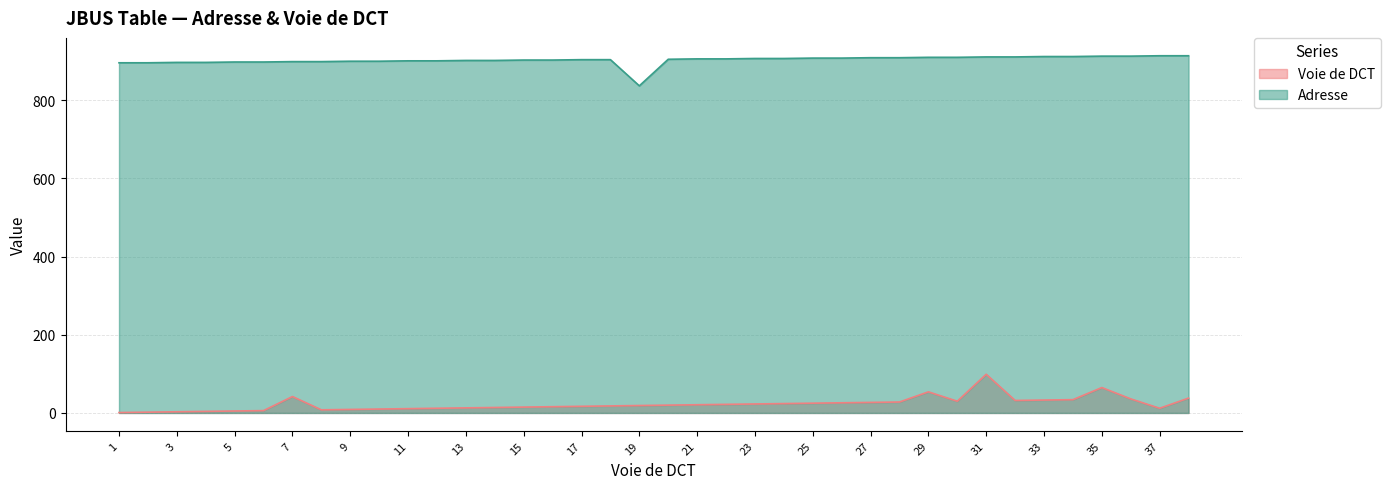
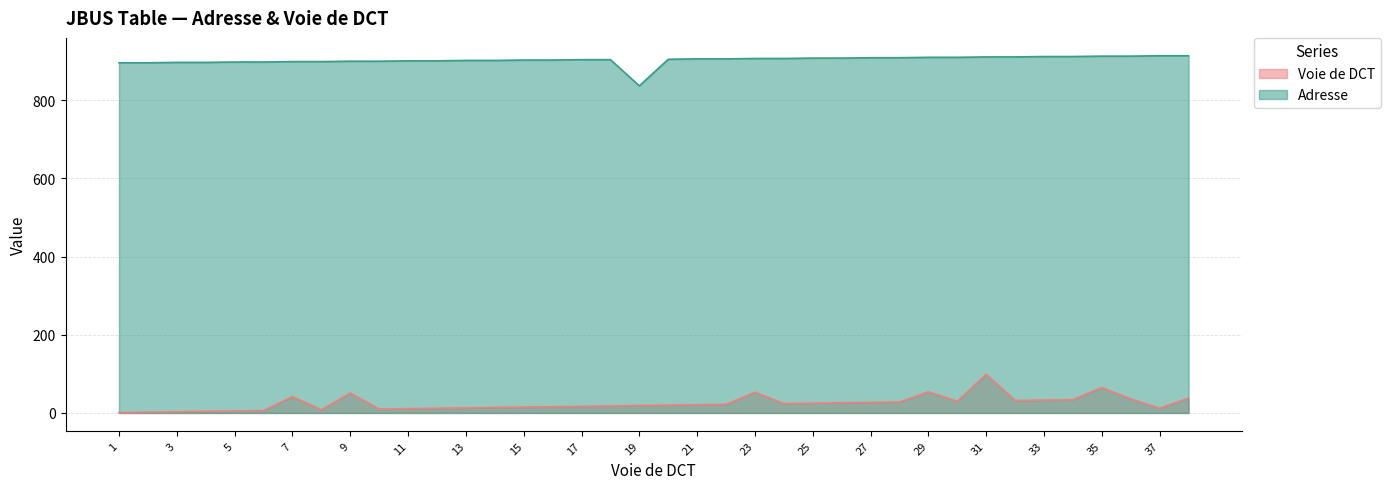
  {
    "Voie de DCT": {
      "1": 0,
      "3": 0,
      "5": 10,
      "7": 40,
-     "9": 10,
+     "9": 50,
      "11": 10,
      "13": 10,
      "15": 20,
      "17": 20,
      "19": 20,
      "21": 20,
-     "23": 20,
+     "23": 50,
      "25": 30,
      "27": 30,
      "29": 50,
      "31": 100,
      "33": 30,
      "35": 70,
      "37": 10
    },
    "Adresse": {
      "1": 900,
      "3": 900,
      "5": 900,
      "7": 900,
      "9": 900,
      "11": 900,
      "13": 900,
      "15": 900,
      "17": 900,
      "19": 840,
      "21": 910,
      "23": 910,
      "25": 910,
      "27": 910,
      "29": 910,
      "31": 910,
      "33": 910,
      "35": 910,
      "37": 910
    }
  }
